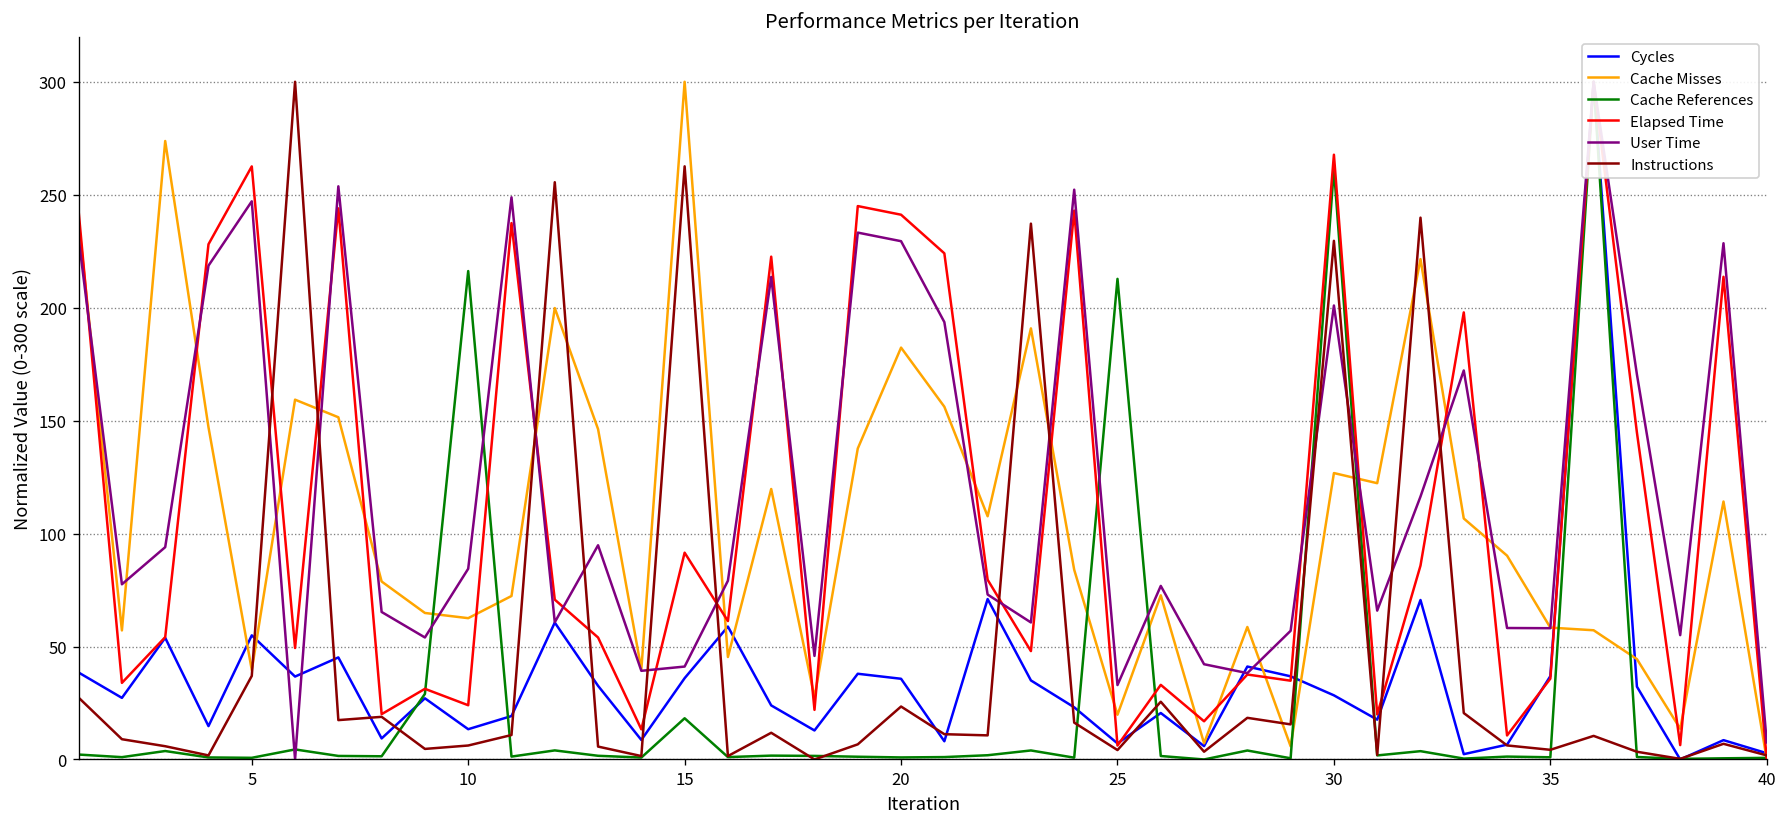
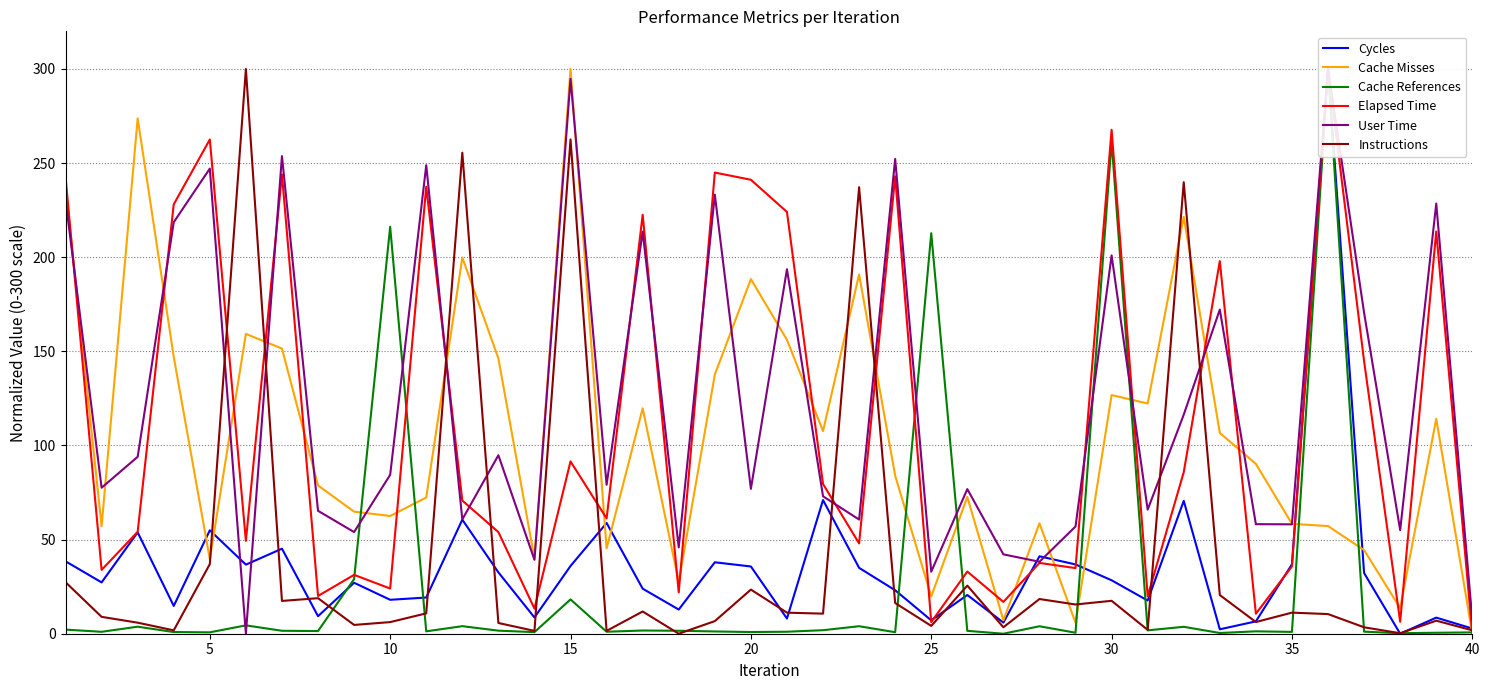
  {
    "Cycles": {
      "5": 55,
-     "10": 13,
+     "10": 18,
      "15": 36,
      "20": 36,
      "30": 28
    },
    "Cache Misses": {
      "5": 40,
      "10": 63,
      "15": 300,
-     "20": 182,
+     "20": 188,
      "25": 20,
      "30": 127
    },
    "Cache References": {
      "5": 1,
      "10": 216,
      "15": 18,
      "20": 1,
      "25": 213,
      "30": 262,
      "35": 1
    },
    "Elapsed Time": {
      "5": 263,
      "10": 24,
      "15": 92,
      "20": 241,
      "30": 268
    },
    "User Time": {
      "5": 247,
      "10": 84,
-     "15": 41,
-     "20": 229,
+     "15": 295,
+     "20": 77,
      "25": 33,
      "30": 201,
      "40": 8
    },
    "Instructions": {
      "5": 37,
      "10": 6,
      "15": 263,
      "20": 23,
      "25": 4,
-     "30": 230,
-     "35": 4
+     "30": 17,
+     "35": 11
    }
  }
